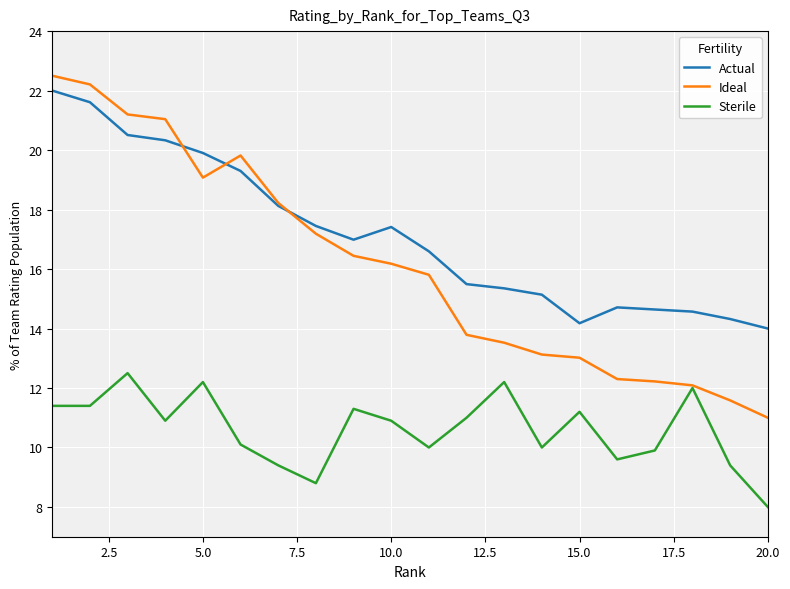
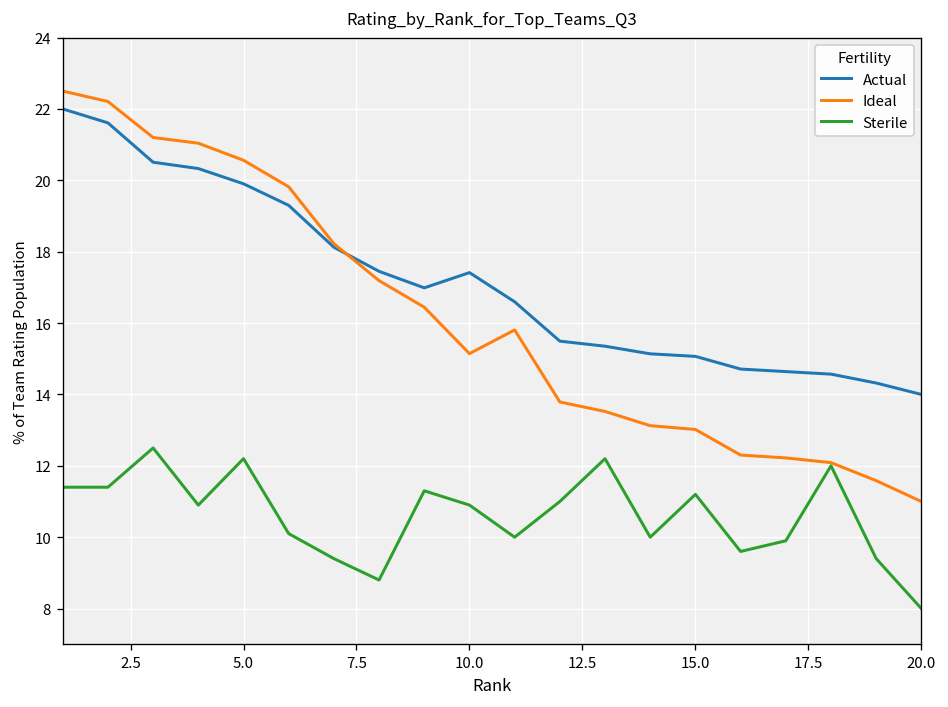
  {
    "Actual": {
      "5.0": 19.9,
      "10.0": 17.4,
-     "15.0": 14.2,
+     "15.0": 15.1,
      "20.0": 14.0
    },
    "Ideal": {
-     "5.0": 19.1,
-     "10.0": 16.2,
+     "5.0": 20.6,
+     "10.0": 15.1,
      "15.0": 13.0,
      "20.0": 11.0
    },
    "Sterile": {
      "5.0": 12.2,
      "10.0": 10.9,
      "15.0": 11.2,
      "20.0": 8.0
    }
  }
